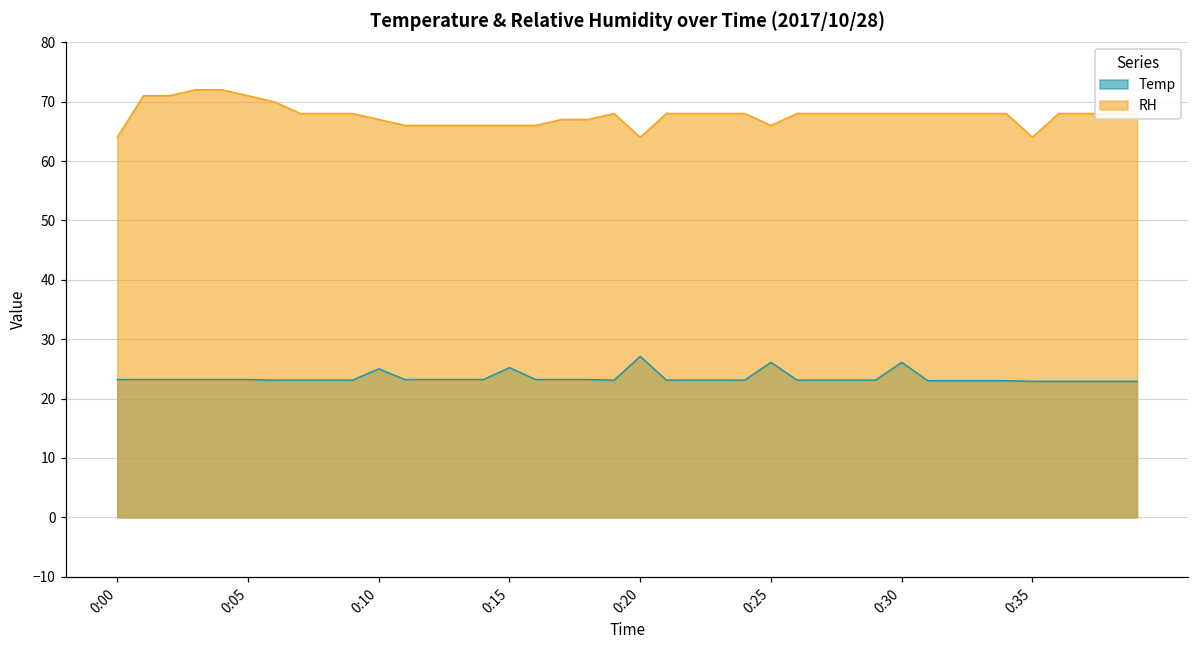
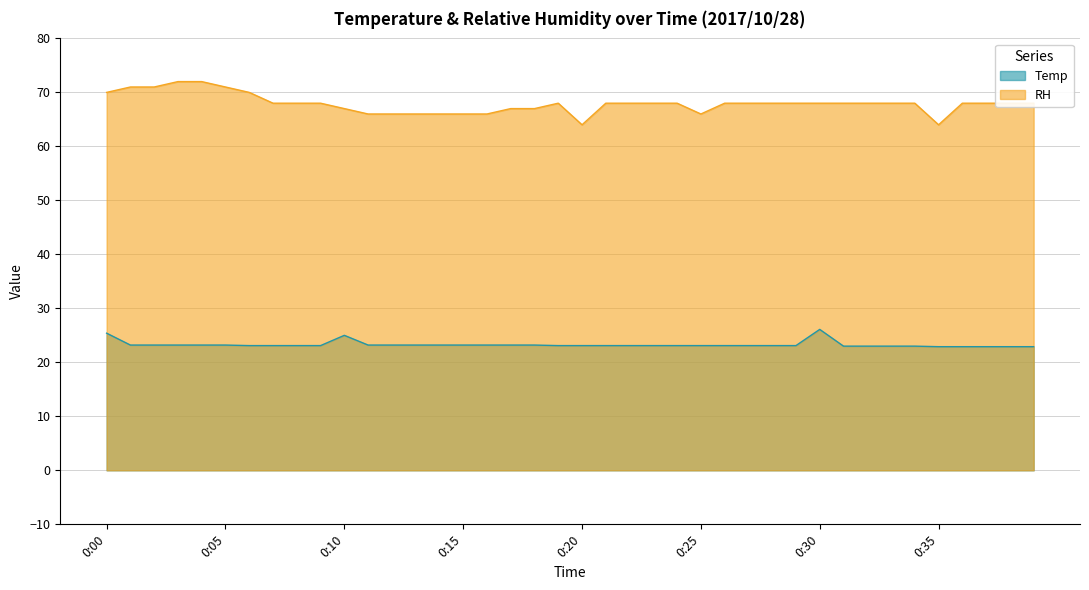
  {
    "Temp": {
-     "0:00": 23,
+     "0:00": 25,
      "0:05": 23,
      "0:10": 25,
-     "0:15": 25,
-     "0:20": 27,
-     "0:25": 26,
+     "0:15": 23,
+     "0:20": 23,
+     "0:25": 23,
      "0:30": 26,
      "0:35": 23
    },
    "RH": {
-     "0:00": 64,
+     "0:00": 70,
      "0:05": 71,
      "0:10": 67,
      "0:15": 66,
      "0:20": 64,
      "0:25": 66,
      "0:30": 68,
      "0:35": 64
    }
  }
